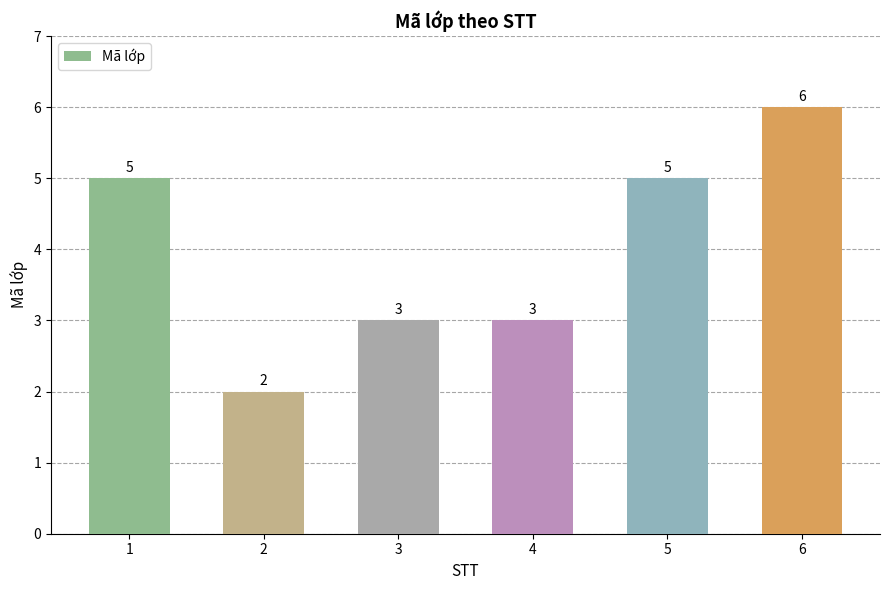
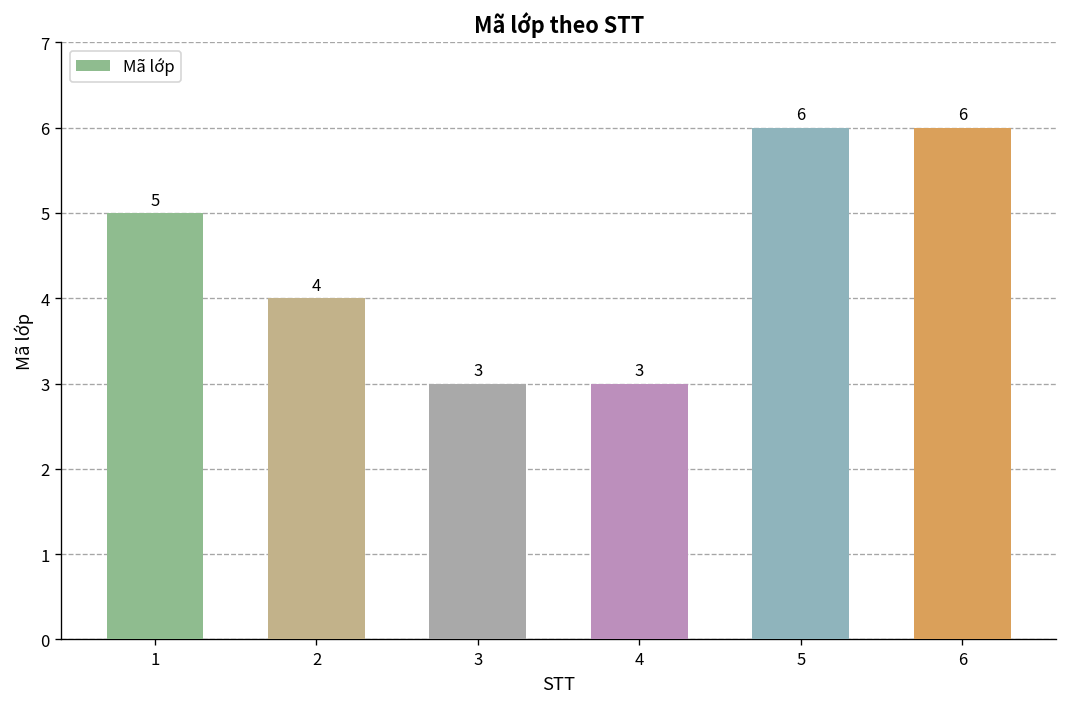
  {
    "1": 5,
-   "2": 2,
+   "2": 4,
    "3": 3,
    "4": 3,
-   "5": 5,
+   "5": 6,
    "6": 6
  }
